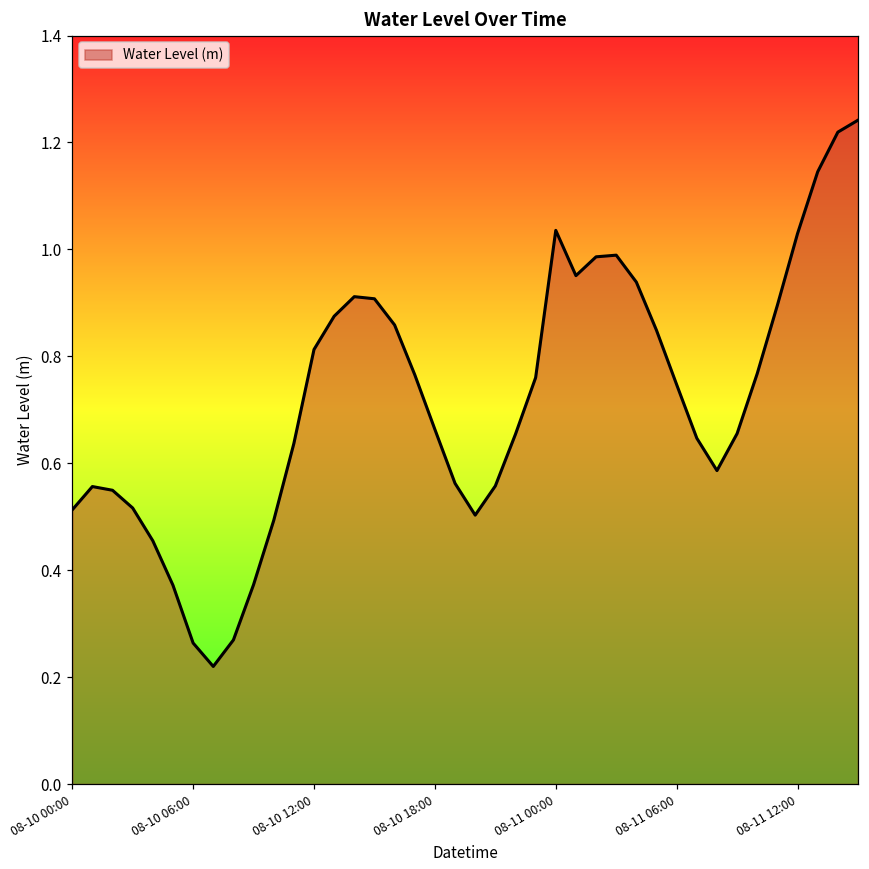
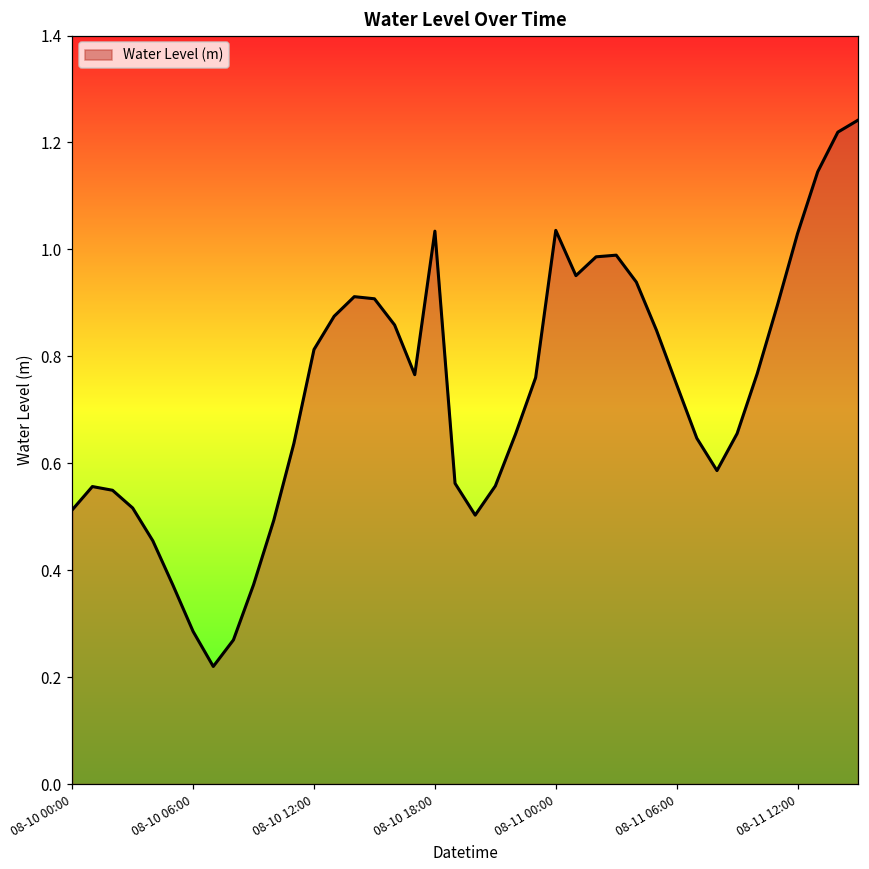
  {
    "08-10 00:00": 0.51,
-   "08-10 06:00": 0.26,
+   "08-10 06:00": 0.29,
    "08-10 12:00": 0.81,
-   "08-10 18:00": 0.66,
+   "08-10 18:00": 1.03,
    "08-11 00:00": 1.04,
    "08-11 06:00": 0.75,
    "08-11 12:00": 1.03
  }
